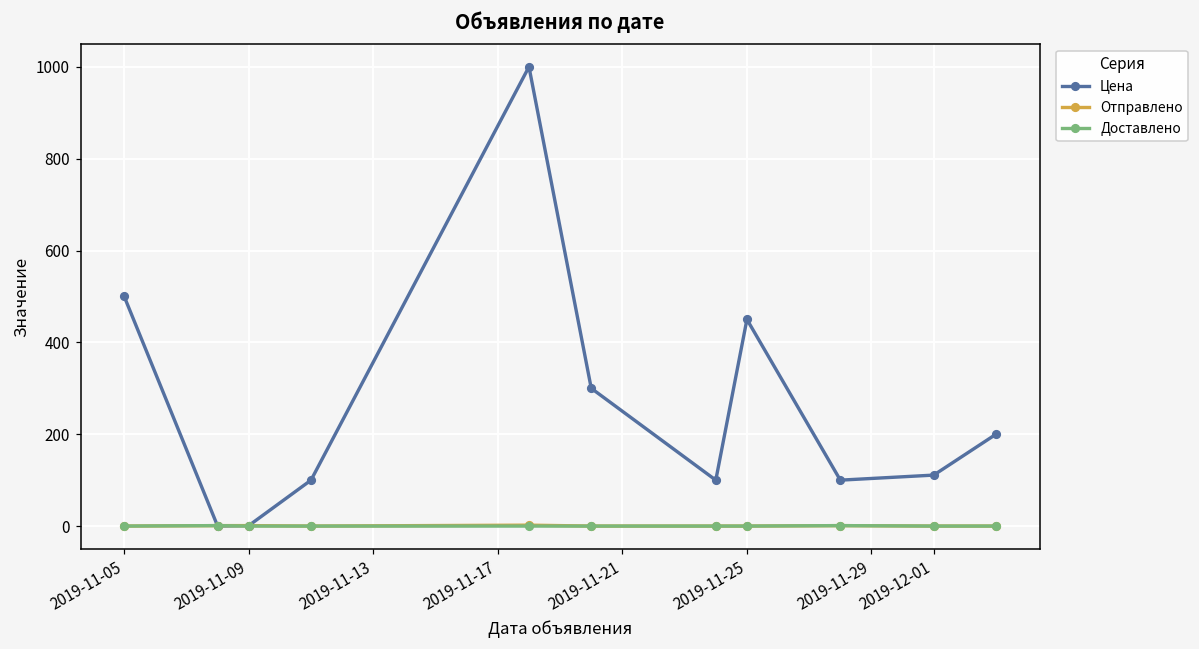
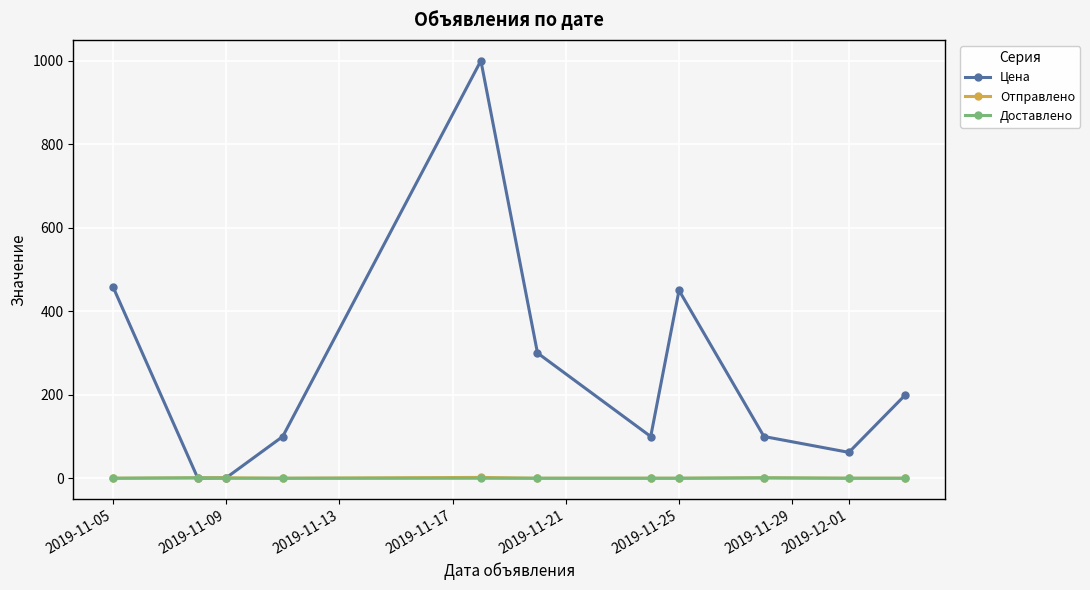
  {
    "Цена": {
-     "2019-11-05": 500,
+     "2019-11-05": 460,
      "2019-11-25": 450,
-     "2019-12-01": 110
+     "2019-12-01": 60
    }
  }
